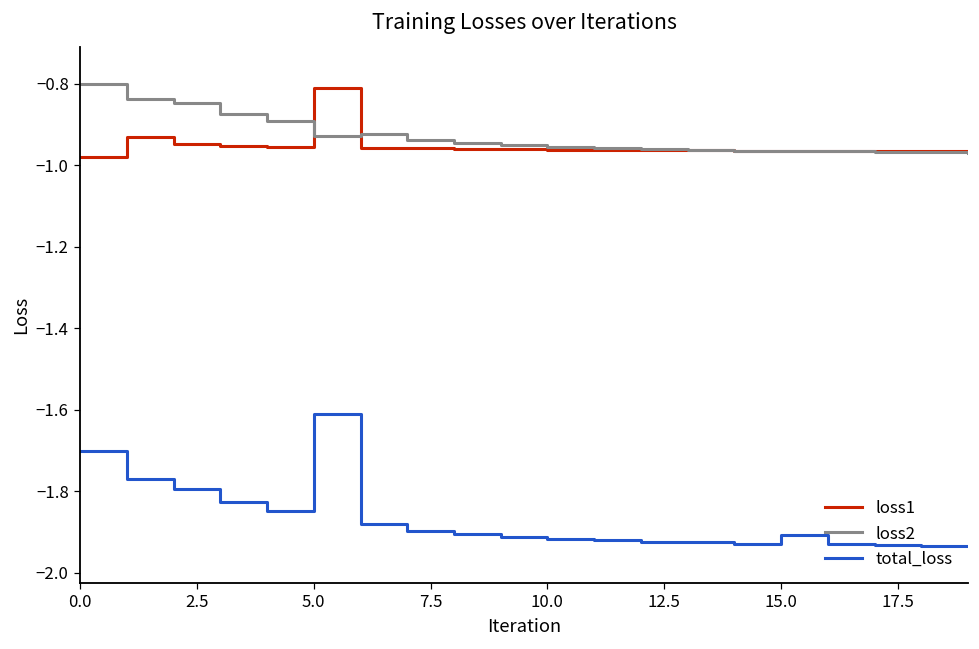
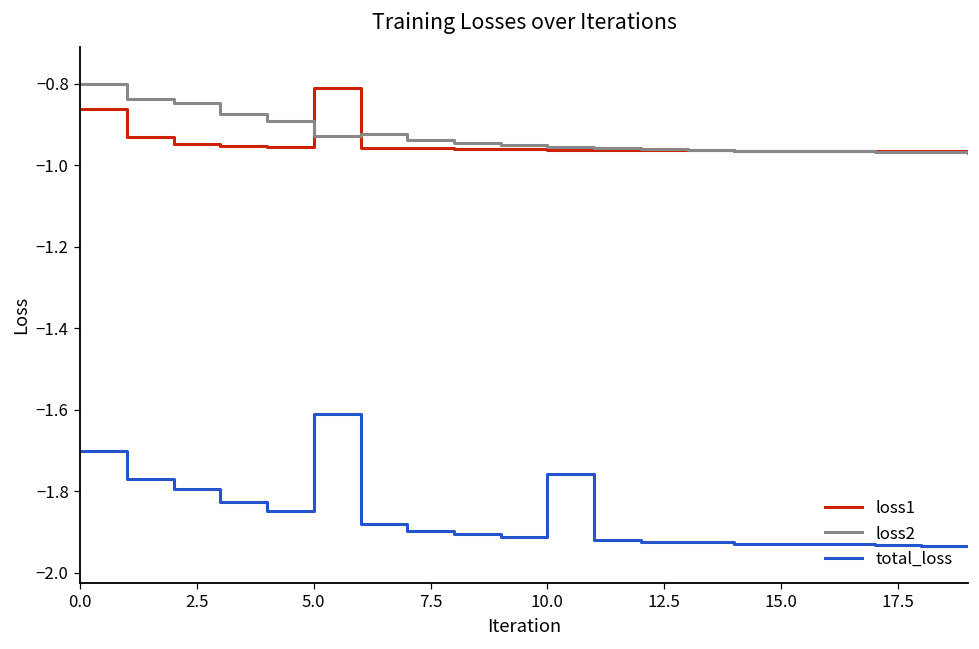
  {
    "loss1": {
-     "0.0": -0.98,
+     "0.0": -0.86,
      "5.0": -0.81
    },
    "loss2": {
      "0.0": -0.80,
      "5.0": -0.93
    },
    "total_loss": {
      "0.0": -1.70,
      "5.0": -1.61,
-     "10.0": -1.92,
-     "15.0": -1.91
+     "10.0": -1.76,
+     "15.0": -1.93
    }
  }
